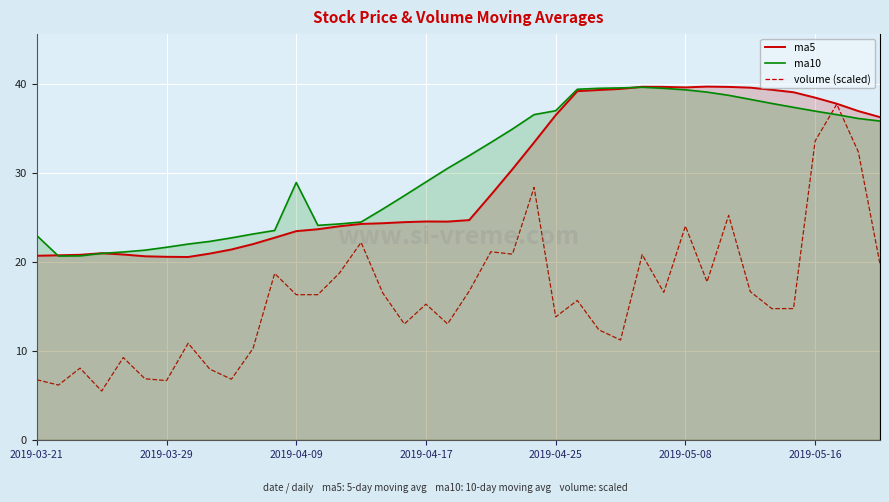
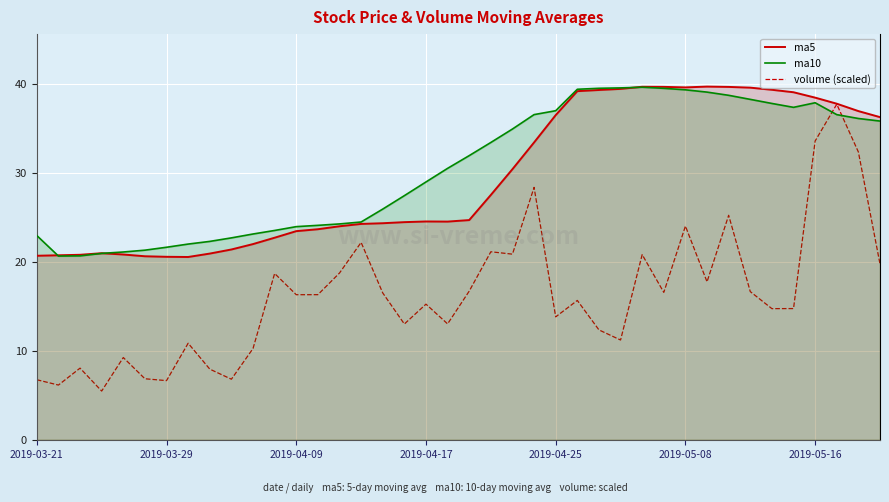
  {
    "ma10": {
      "2019-03-21": 23,
      "2019-03-29": 22,
-     "2019-04-09": 29,
+     "2019-04-09": 24,
      "2019-04-17": 29,
      "2019-04-25": 37,
-     "2019-05-16": 37
+     "2019-05-16": 38
    }
  }
